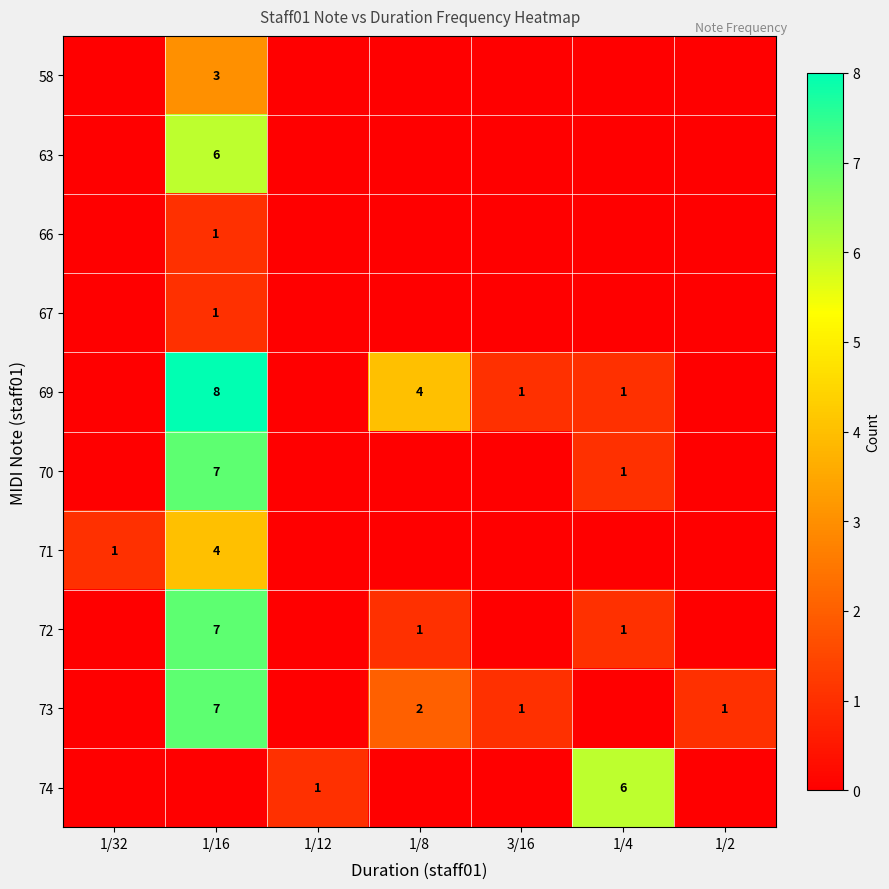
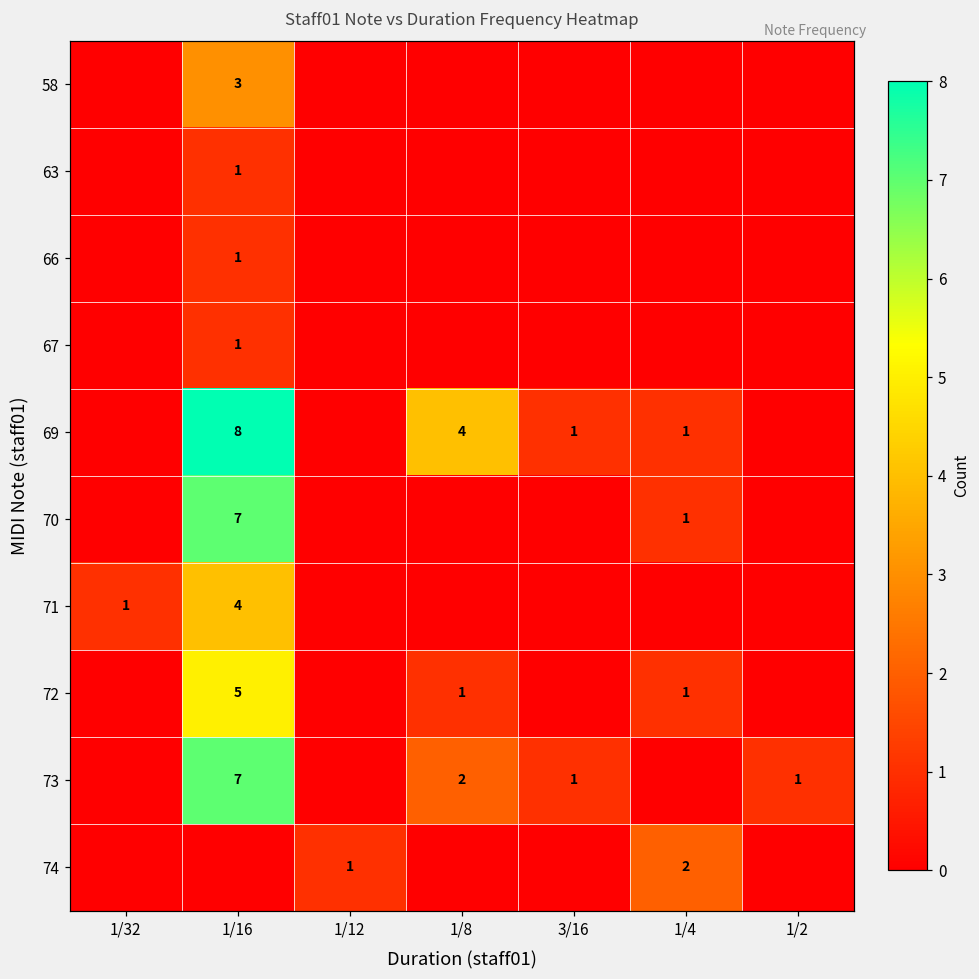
  {
    "58": {
      "1/16": 3
    },
    "63": {
-     "1/16": 6
+     "1/16": 1
    },
    "66": {
      "1/16": 1
    },
    "67": {
      "1/16": 1
    },
    "69": {
      "1/16": 8,
      "1/8": 4,
      "3/16": 1,
      "1/4": 1
    },
    "70": {
      "1/16": 7,
      "1/4": 1
    },
    "71": {
      "1/32": 1,
      "1/16": 4
    },
    "72": {
-     "1/16": 7,
+     "1/16": 5,
      "1/8": 1,
      "1/4": 1
    },
    "73": {
      "1/16": 7,
      "1/8": 2,
      "3/16": 1,
      "1/2": 1
    },
    "74": {
      "1/12": 1,
-     "1/4": 6
+     "1/4": 2
    }
  }
